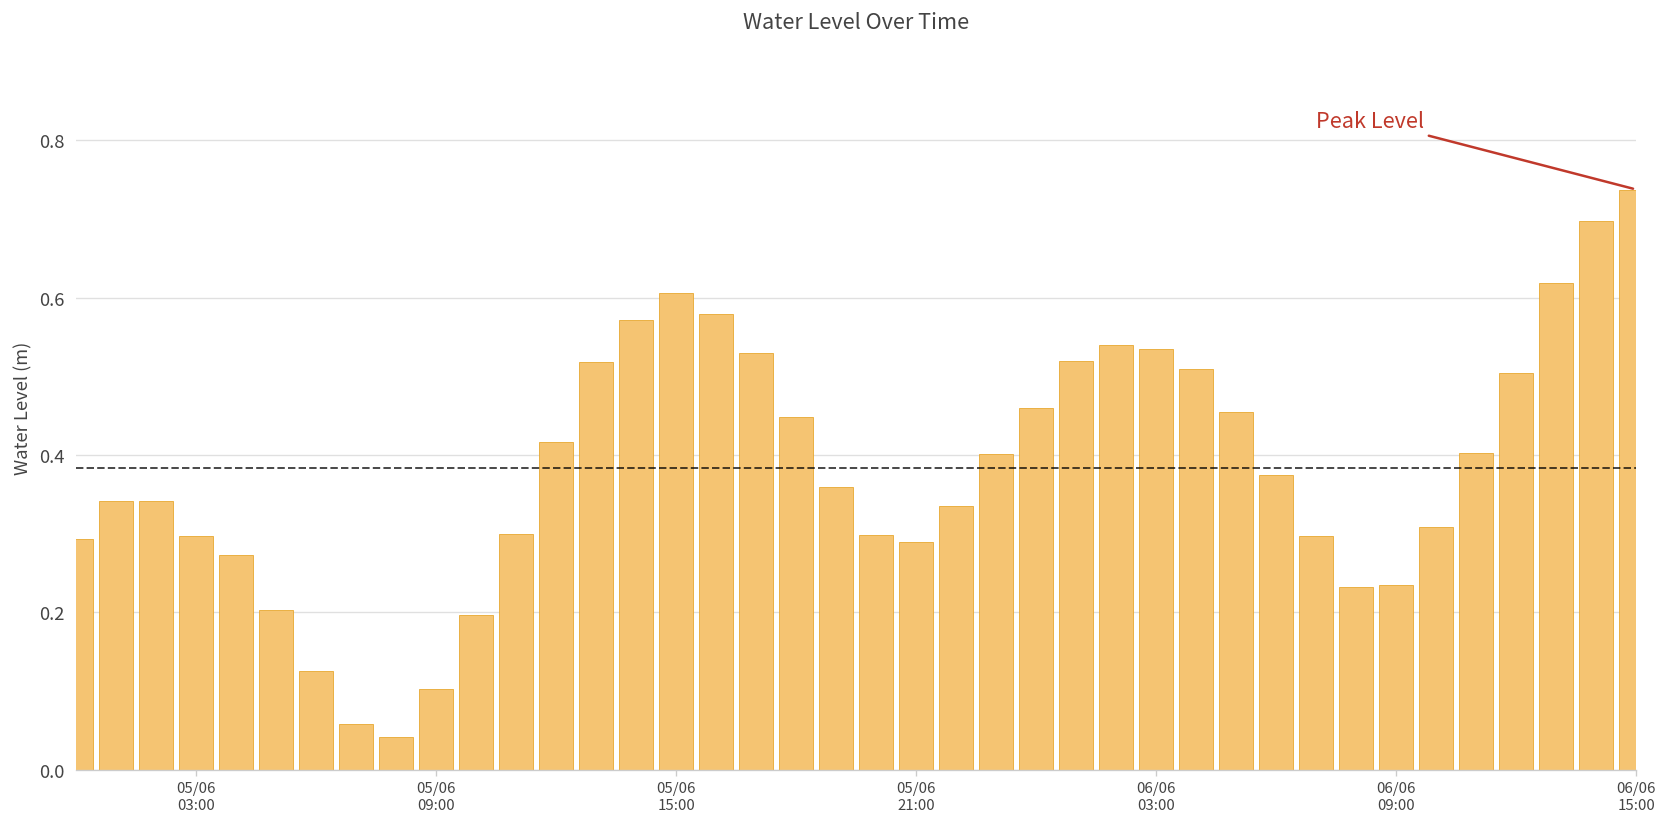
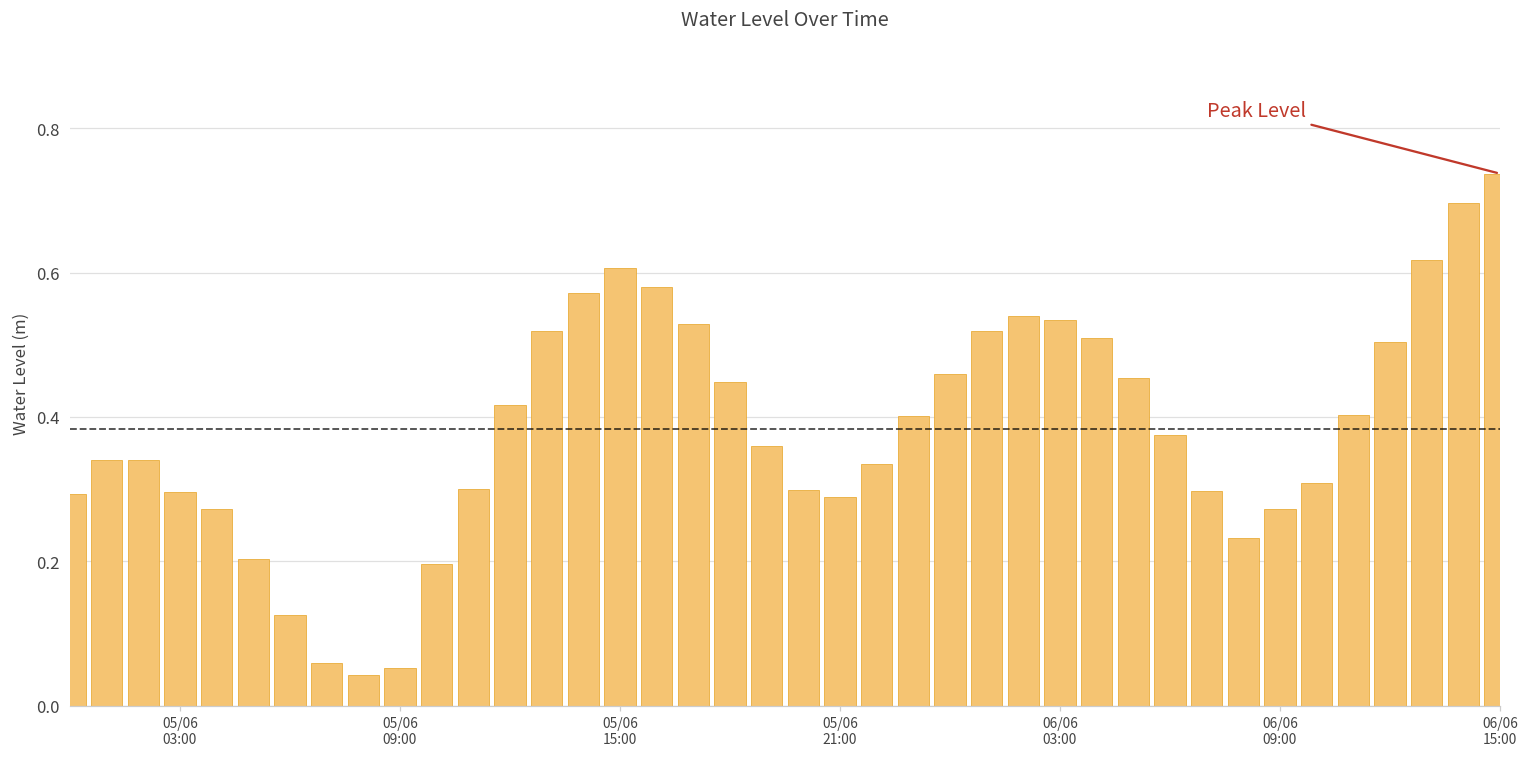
  {
    "05/06 03:00": 0.30,
-   "05/06 09:00": 0.10,
+   "05/06 09:00": 0.05,
    "05/06 15:00": 0.61,
    "05/06 21:00": 0.29,
    "06/06 03:00": 0.53,
-   "06/06 09:00": 0.23,
+   "06/06 09:00": 0.27,
    "06/06 15:00": 0.74
  }
